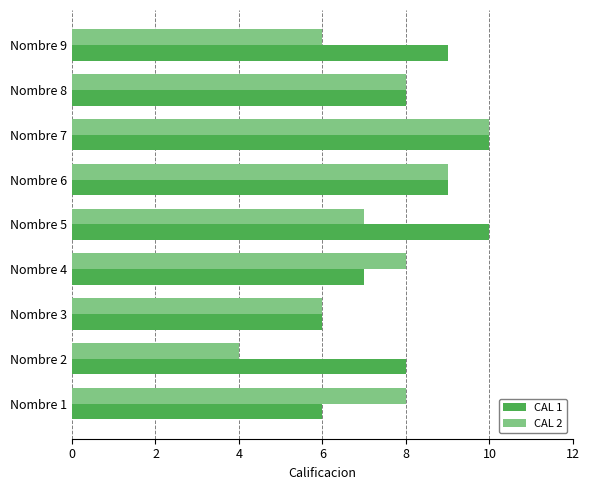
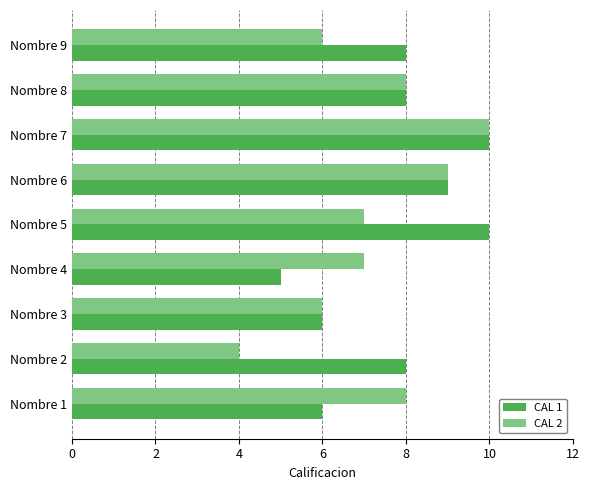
  {
    "CAL 1": {
-     "Nombre 9": 9,
+     "Nombre 9": 8,
      "Nombre 8": 8,
      "Nombre 7": 10,
      "Nombre 6": 9,
      "Nombre 5": 10,
-     "Nombre 4": 7,
+     "Nombre 4": 5,
      "Nombre 3": 6,
      "Nombre 2": 8,
      "Nombre 1": 6
    },
    "CAL 2": {
      "Nombre 9": 6,
      "Nombre 8": 8,
      "Nombre 7": 10,
      "Nombre 6": 9,
      "Nombre 5": 7,
-     "Nombre 4": 8,
+     "Nombre 4": 7,
      "Nombre 3": 6,
      "Nombre 2": 4,
      "Nombre 1": 8
    }
  }
